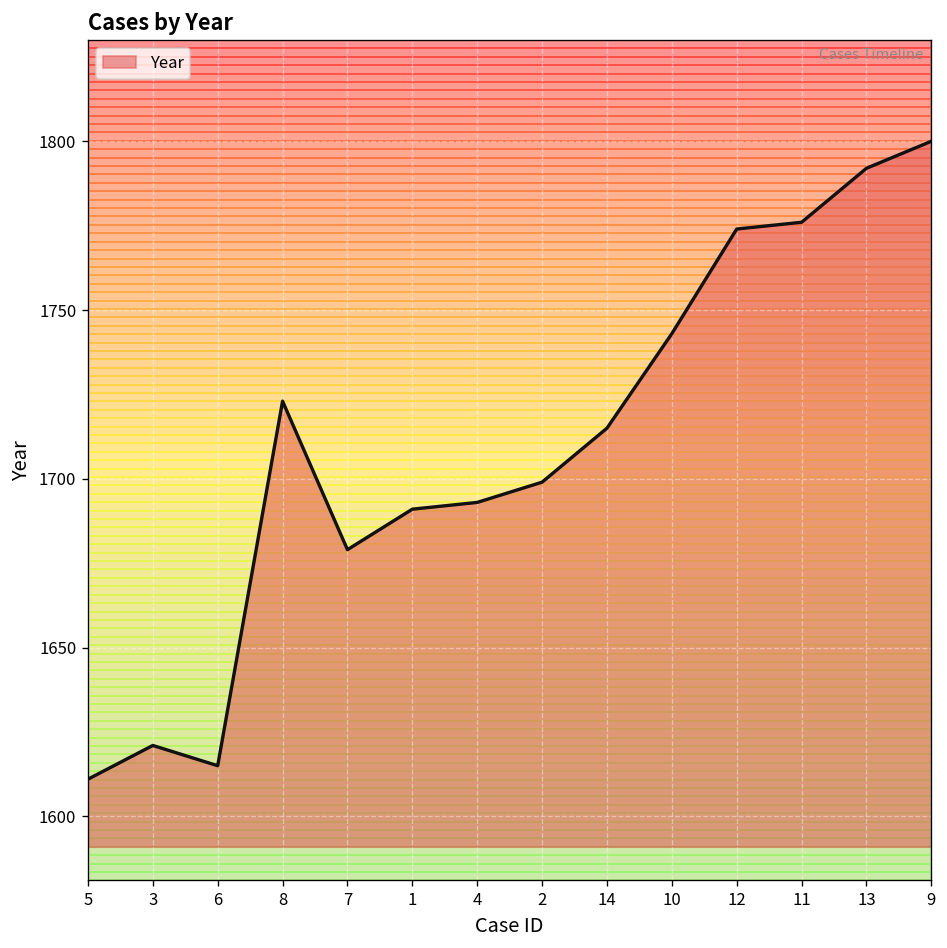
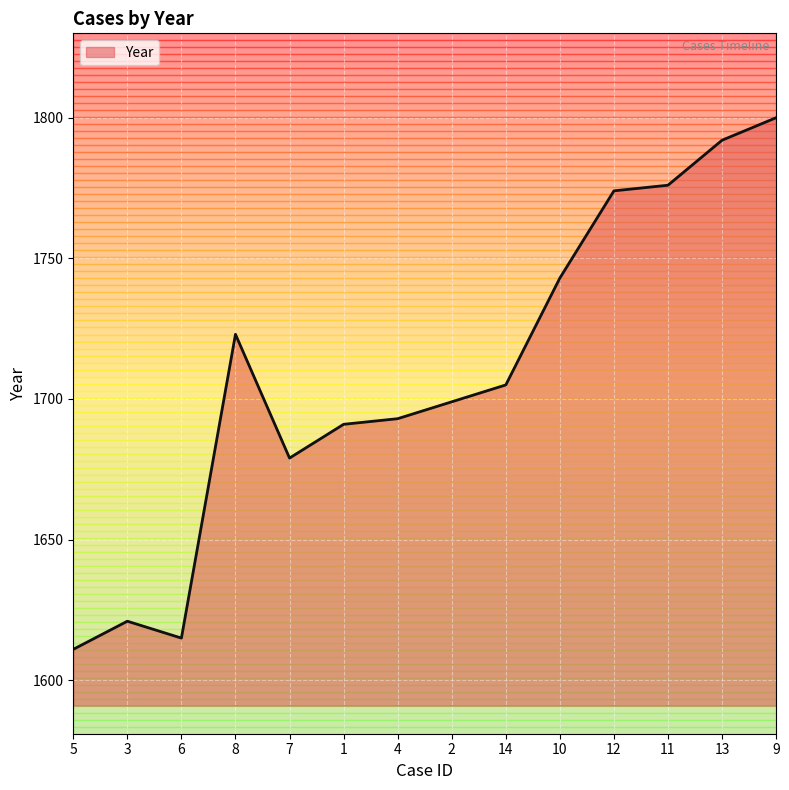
  {
    "5": 1611,
    "3": 1621,
    "6": 1615,
    "8": 1723,
    "7": 1679,
    "1": 1691,
    "4": 1693,
    "2": 1699,
-   "14": 1715,
+   "14": 1705,
    "10": 1743,
    "12": 1774,
    "11": 1776,
    "13": 1792,
    "9": 1800
  }
